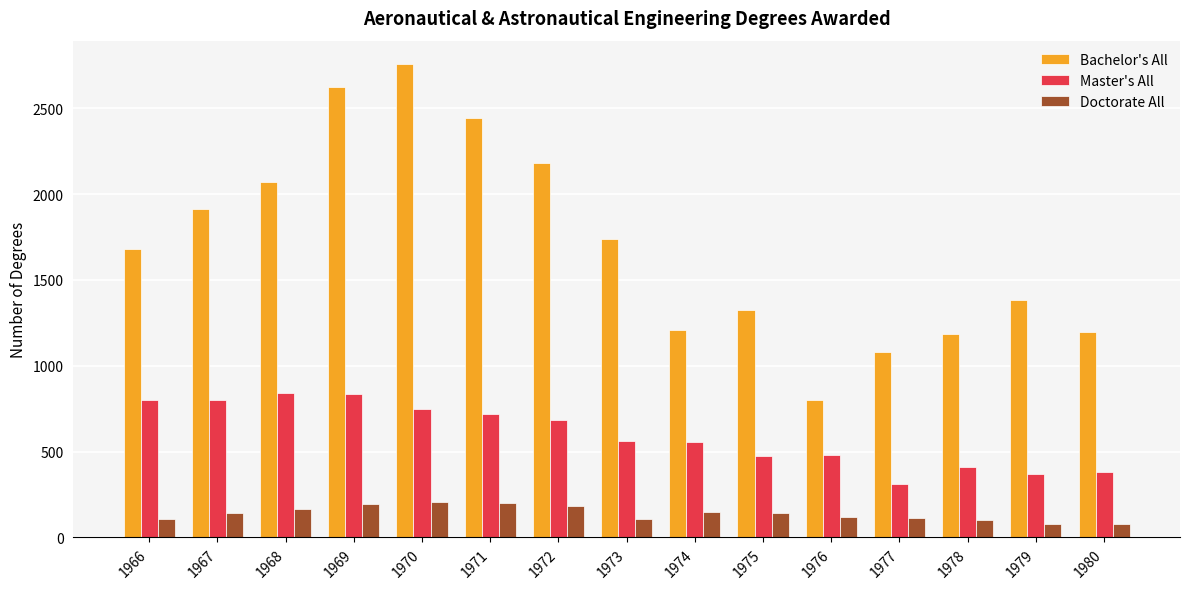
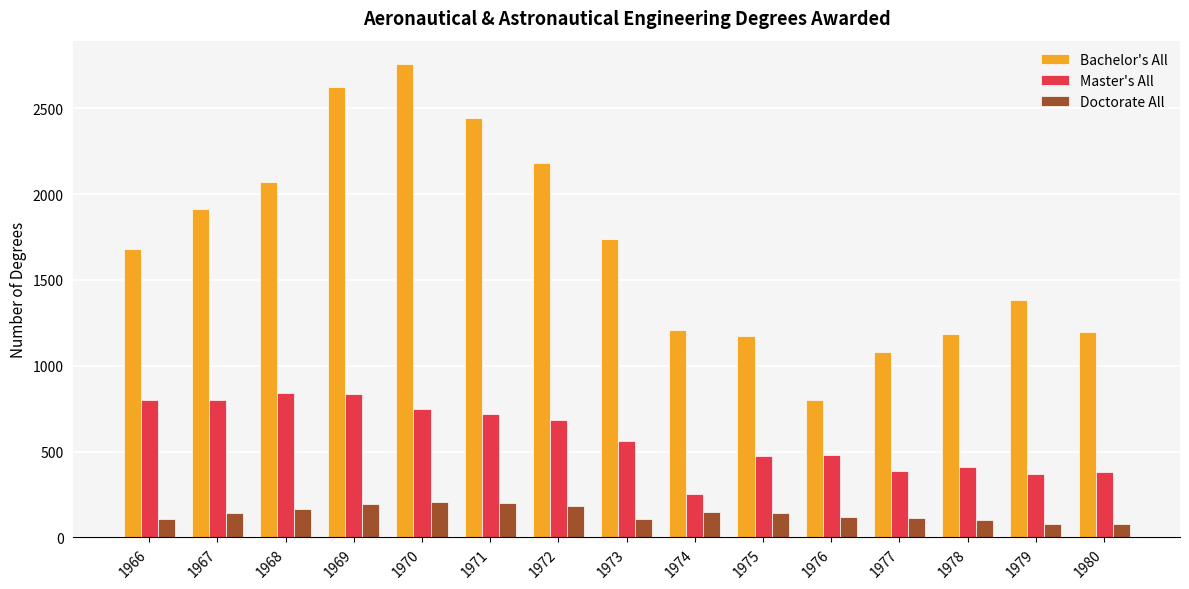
  {
    "Bachelor's All": {
      "1966": 1680,
      "1967": 1910,
      "1968": 2070,
      "1969": 2630,
      "1970": 2760,
      "1971": 2440,
      "1972": 2180,
      "1973": 1740,
      "1974": 1210,
-     "1975": 1320,
+     "1975": 1170,
      "1976": 800,
      "1977": 1080,
      "1978": 1190,
      "1979": 1390,
      "1980": 1200
    },
    "Master's All": {
      "1966": 800,
      "1967": 800,
      "1968": 840,
      "1969": 840,
      "1970": 750,
      "1971": 720,
      "1972": 690,
      "1973": 560,
-     "1974": 560,
+     "1974": 250,
      "1975": 480,
      "1976": 480,
-     "1977": 310,
+     "1977": 390,
      "1978": 410,
      "1979": 370,
      "1980": 380
    },
    "Doctorate All": {
      "1966": 110,
      "1967": 140,
      "1968": 170,
      "1969": 200,
      "1970": 200,
      "1971": 200,
      "1972": 180,
      "1973": 110,
      "1974": 150,
      "1975": 140,
      "1976": 120,
      "1977": 120,
      "1978": 100,
      "1979": 80,
      "1980": 80
    }
  }
